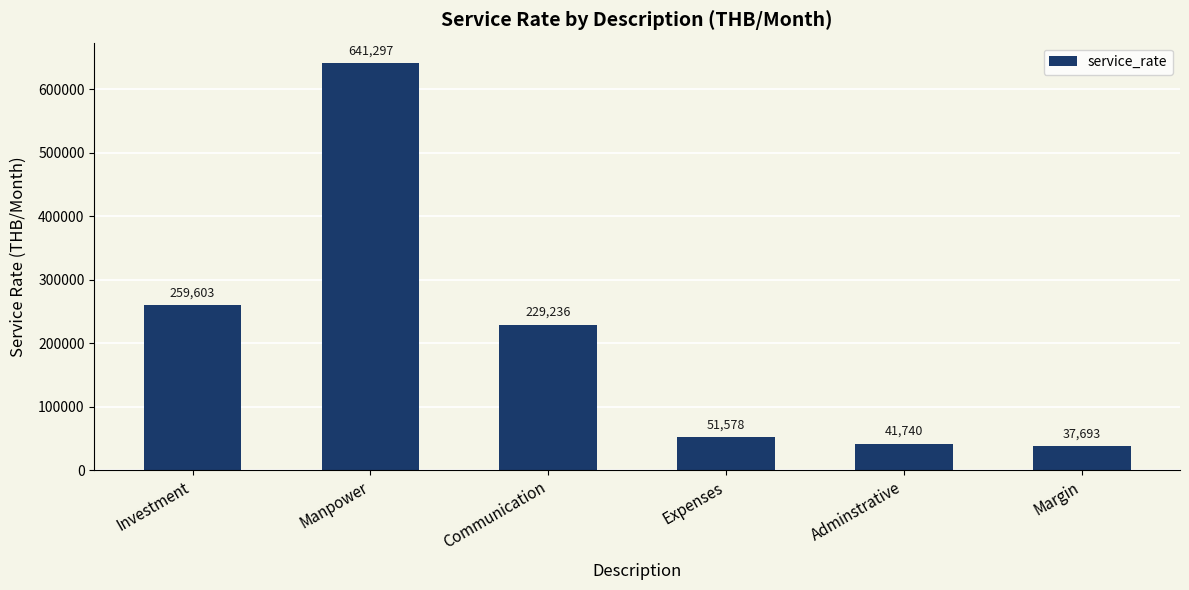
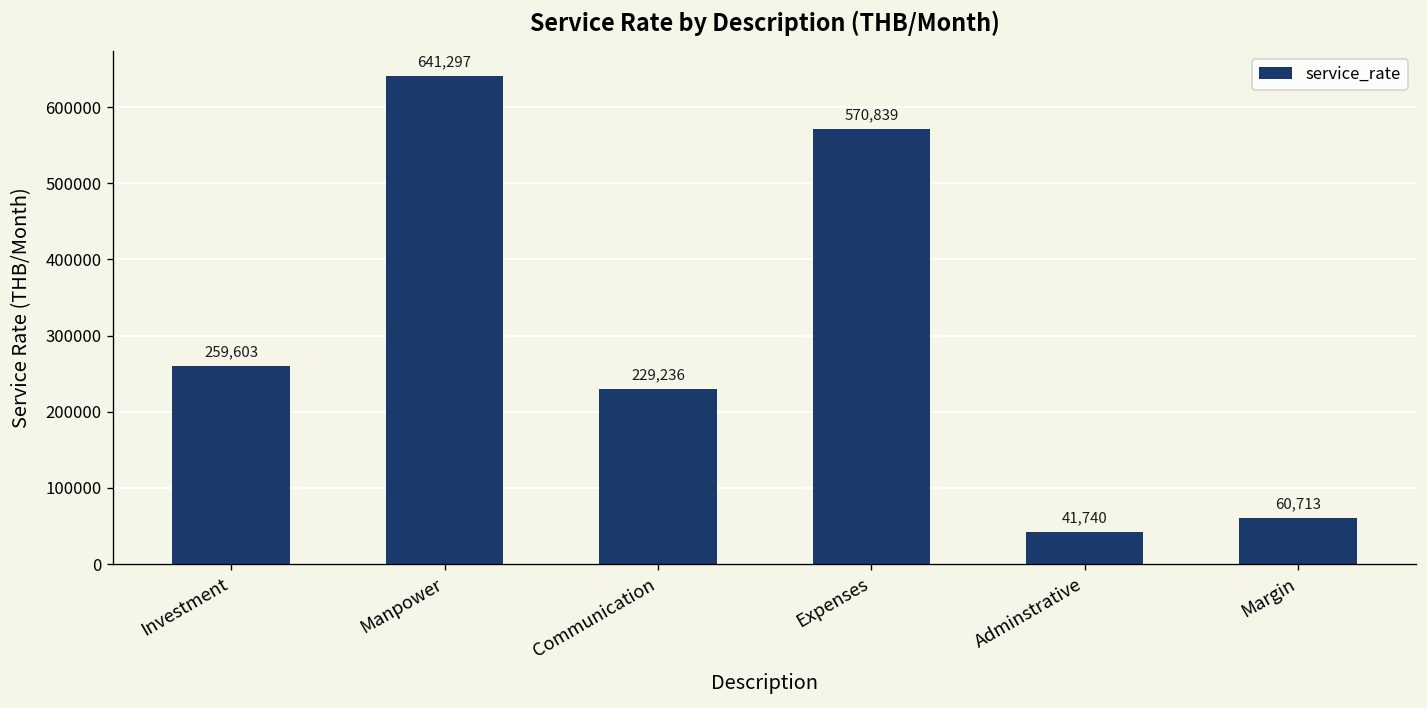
  {
    "Investment": "259,603",
    "Manpower": "641,297",
    "Communication": "229,236",
-   "Expenses": "51,578",
+   "Expenses": "570,839",
    "Adminstrative": "41,740",
-   "Margin": "37,693"
+   "Margin": "60,713"
  }
